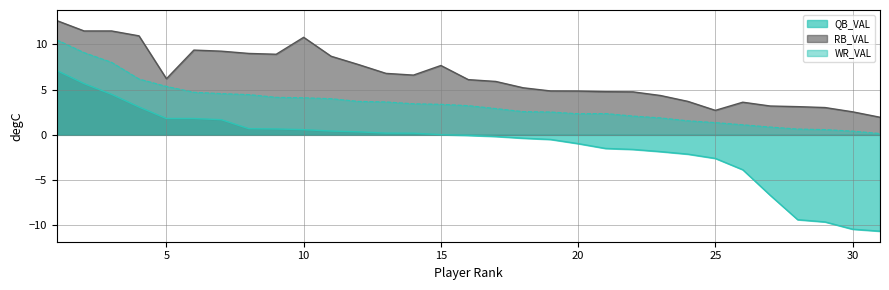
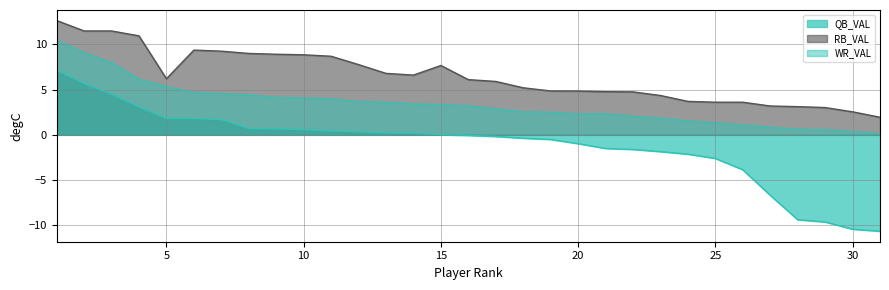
  {
    "RB_VAL": {
      "5": 6,
-     "10": 11,
+     "10": 9,
      "15": 8,
      "20": 5,
-     "25": 3,
+     "25": 4,
      "30": 3
    }
  }
